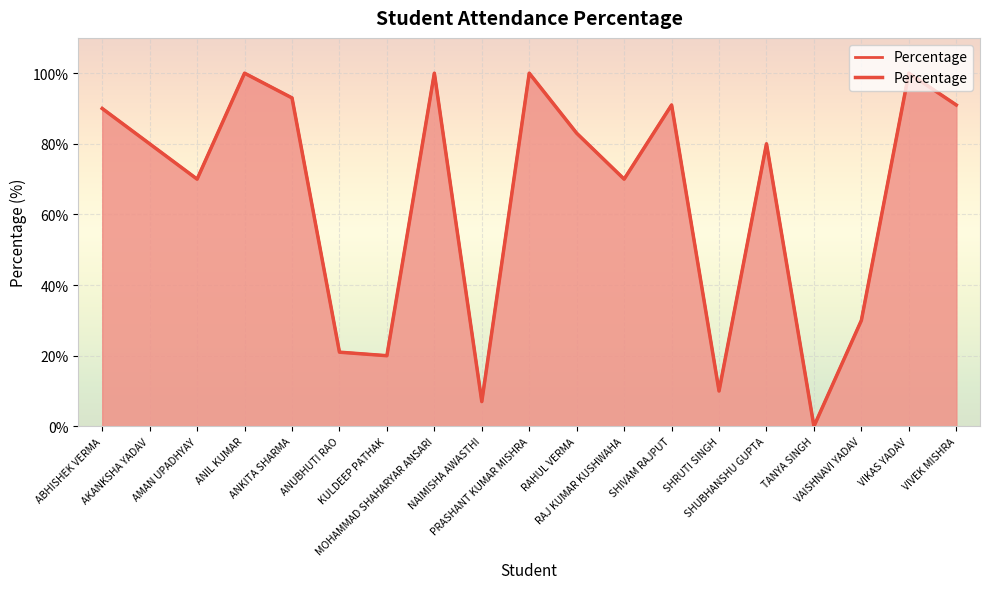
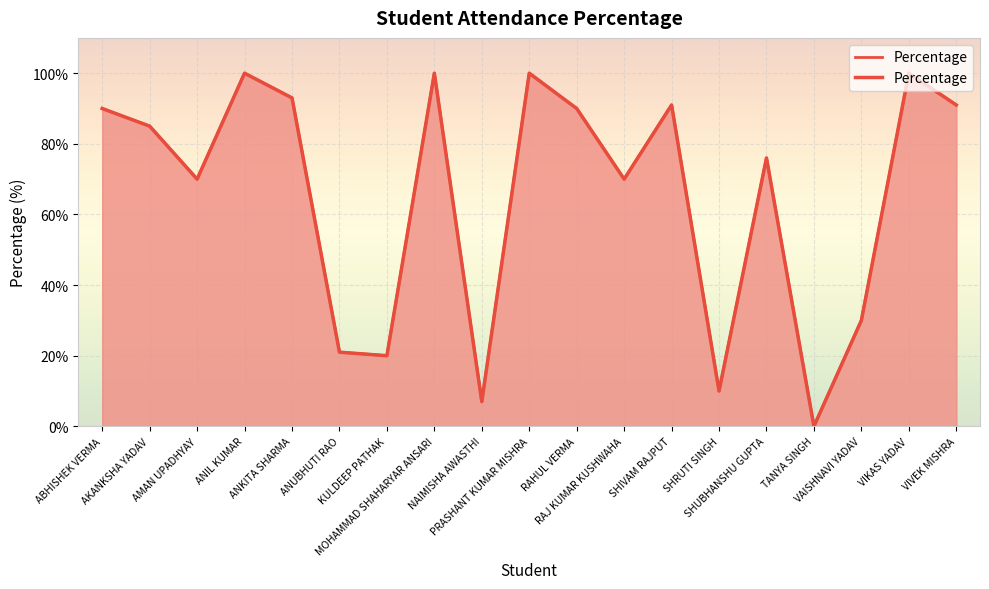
  {
    "ABHISHEK VERMA": "90%",
-   "AKANKSHA YADAV": "80%",
+   "AKANKSHA YADAV": "85%",
    "AMAN UPADHYAY": "70%",
    "ANIL KUMAR": "100%",
    "ANKITA SHARMA": "93%",
    "ANUBHUTI RAO": "21%",
    "KULDEEP PATHAK": "20%",
    "MOHAMMAD SHAHARYAR ANSARI": "100%",
    "NAIMISHA AWASTHI": "7%",
    "PRASHANT KUMAR MISHRA": "100%",
-   "RAHUL VERMA": "83%",
+   "RAHUL VERMA": "90%",
    "RAJ KUMAR KUSHWAHA": "70%",
    "SHIVAM RAJPUT": "91%",
    "SHRUTI SINGH": "10%",
-   "SHUBHANSHU GUPTA": "80%",
+   "SHUBHANSHU GUPTA": "76%",
    "TANYA SINGH": "0%",
    "VAISHNAVI YADAV": "30%",
    "VIVEK MISHRA": "91%"
  }
